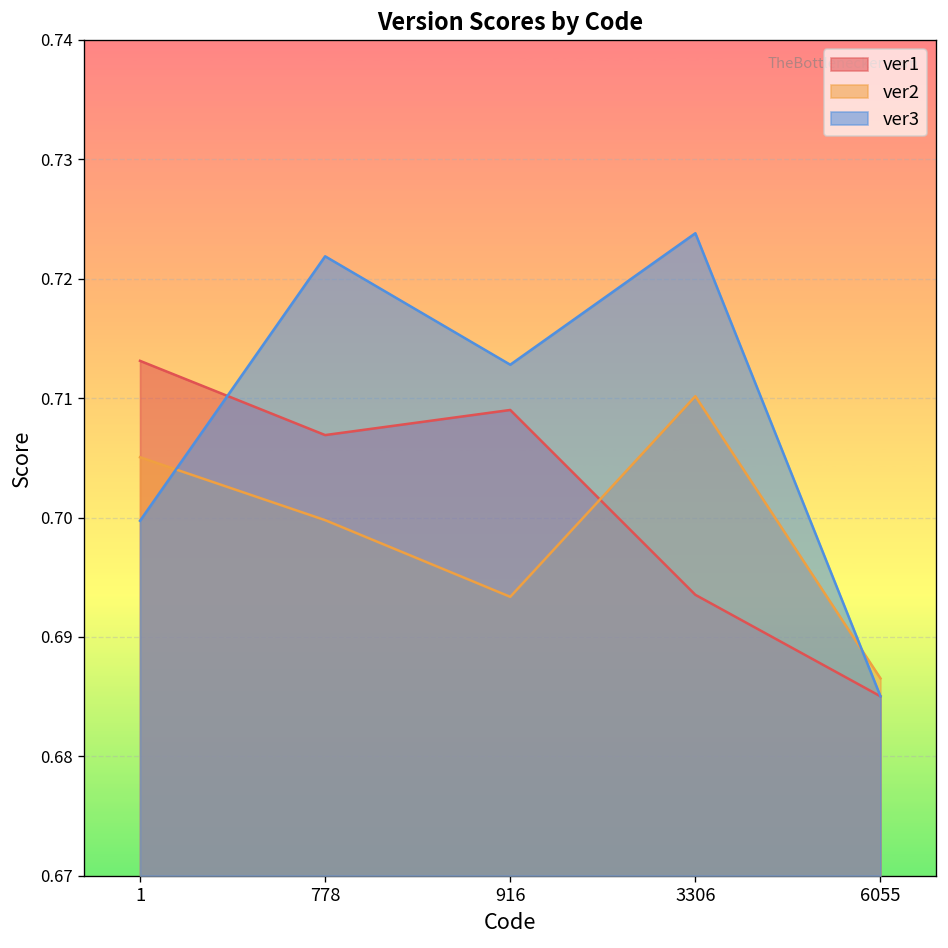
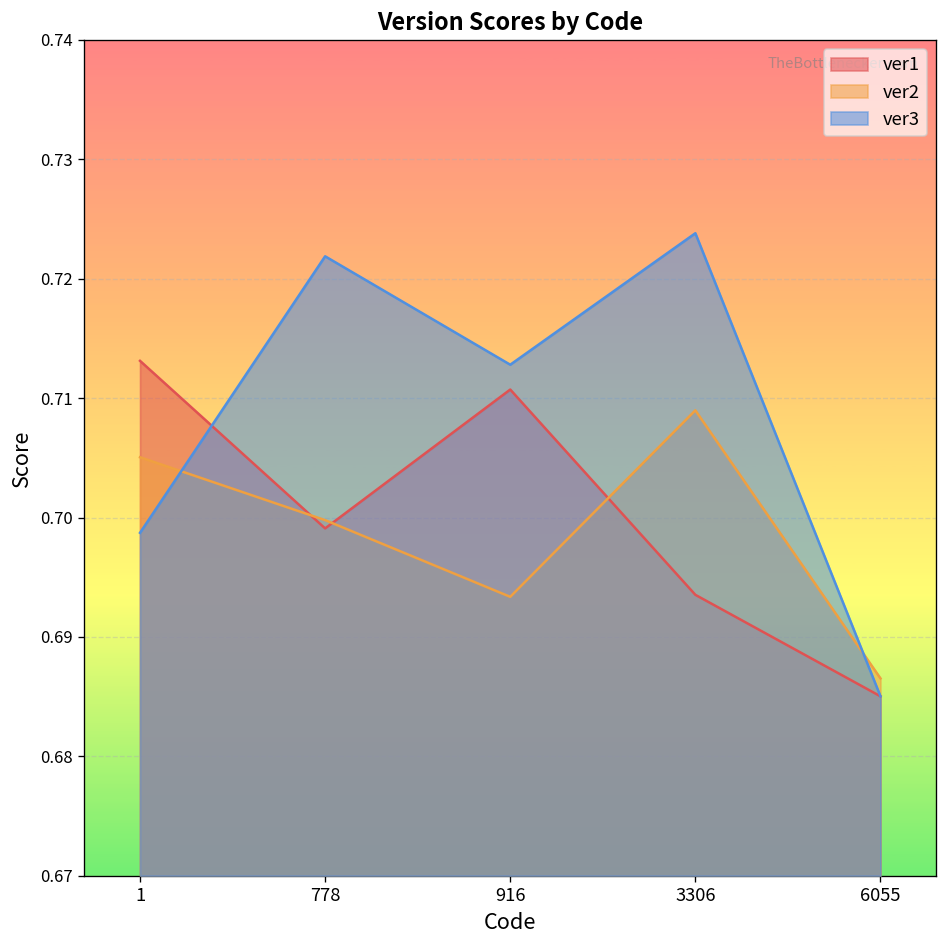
  {
    "ver1": {
      "1": 0.713,
-     "778": 0.707,
-     "916": 0.709,
+     "778": 0.699,
+     "916": 0.711,
      "3306": 0.694
    },
    "ver2": {
      "1": 0.705,
      "778": 0.700,
      "916": 0.693,
-     "3306": 0.710,
+     "3306": 0.709,
      "6055": 0.687
    },
    "ver3": {
-     "1": 0.700,
+     "1": 0.699,
      "778": 0.722,
      "916": 0.713,
      "3306": 0.724
    }
  }
